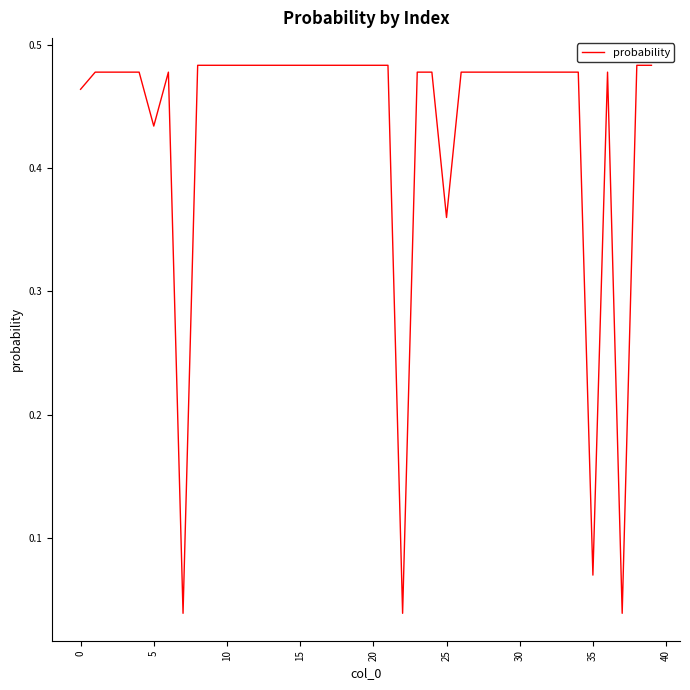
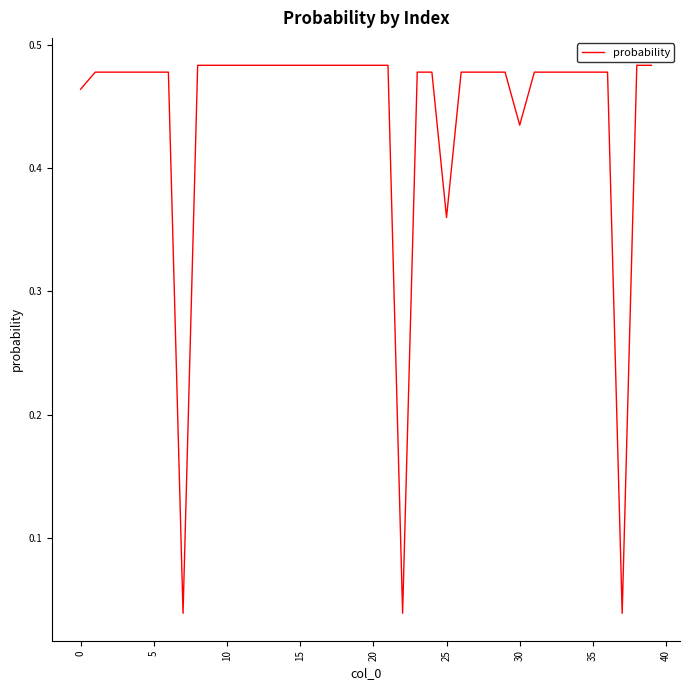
  {
    "0": 0.464,
-   "5": 0.434,
+   "5": 0.478,
    "10": 0.483,
    "15": 0.483,
    "20": 0.483,
    "25": 0.360,
-   "30": 0.478,
-   "35": 0.070
+   "30": 0.435,
+   "35": 0.478
  }
